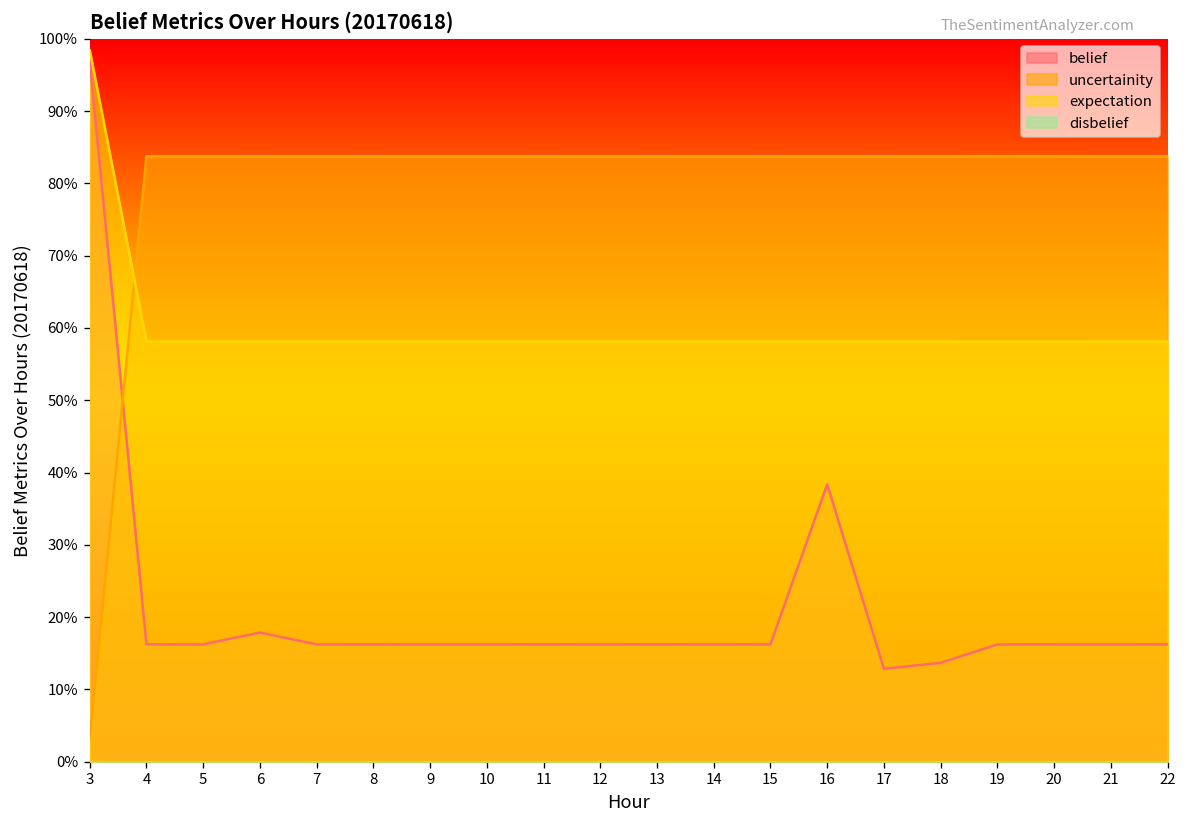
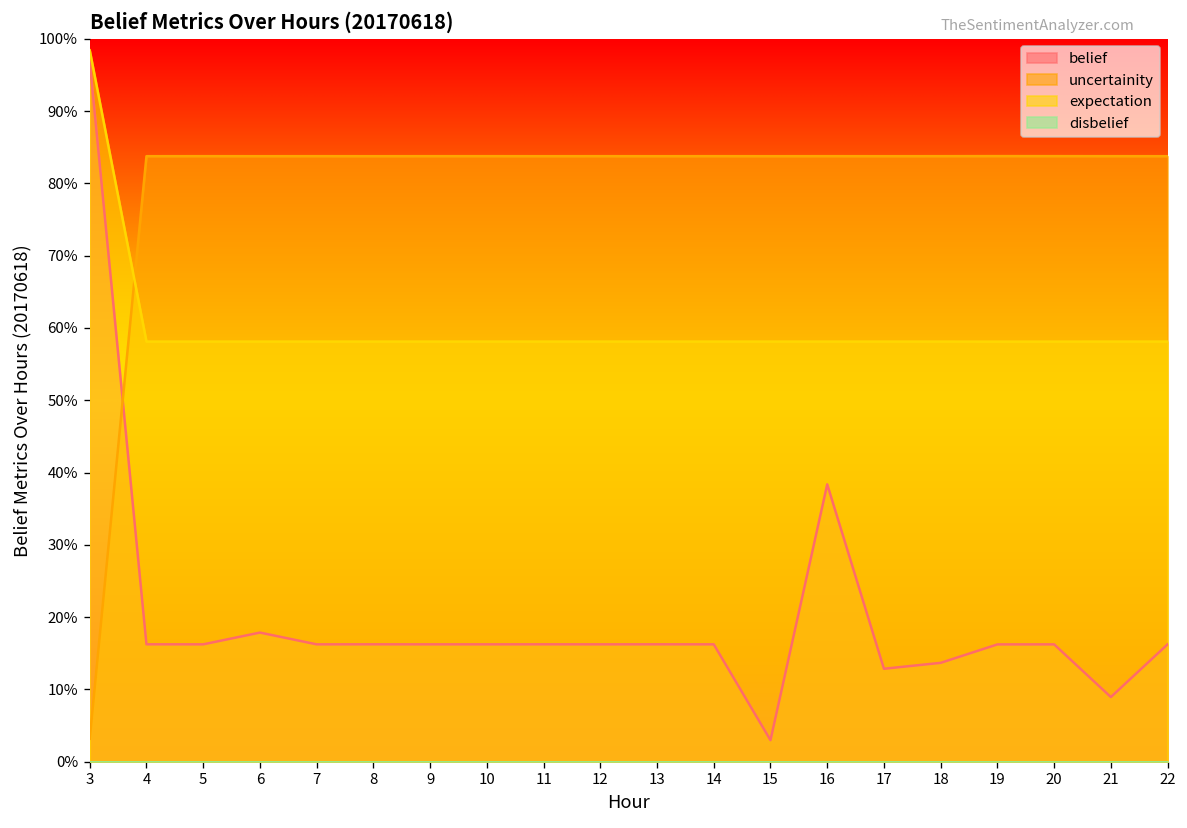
  {
    "belief": {
      "3": "97%",
      "4": "16%",
      "5": "16%",
      "6": "18%",
      "7": "16%",
      "8": "16%",
      "9": "16%",
      "10": "16%",
      "11": "16%",
      "12": "16%",
      "13": "16%",
      "14": "16%",
-     "15": "16%",
+     "15": "3%",
      "16": "38%",
      "17": "13%",
      "18": "14%",
      "19": "16%",
      "20": "16%",
-     "21": "16%",
+     "21": "9%",
      "22": "16%"
    },
    "disbelief": {
      "3": "0%",
      "4": "0%",
      "5": "0%",
      "6": "0%",
      "7": "0%",
      "8": "0%",
      "9": "0%",
      "10": "0%",
      "11": "0%",
      "12": "0%",
      "13": "0%",
      "14": "0%",
      "15": "0%",
      "16": "0%",
      "17": "0%",
      "18": "0%",
      "19": "0%",
      "20": "0%",
      "21": "0%",
      "22": "0%"
    }
  }
